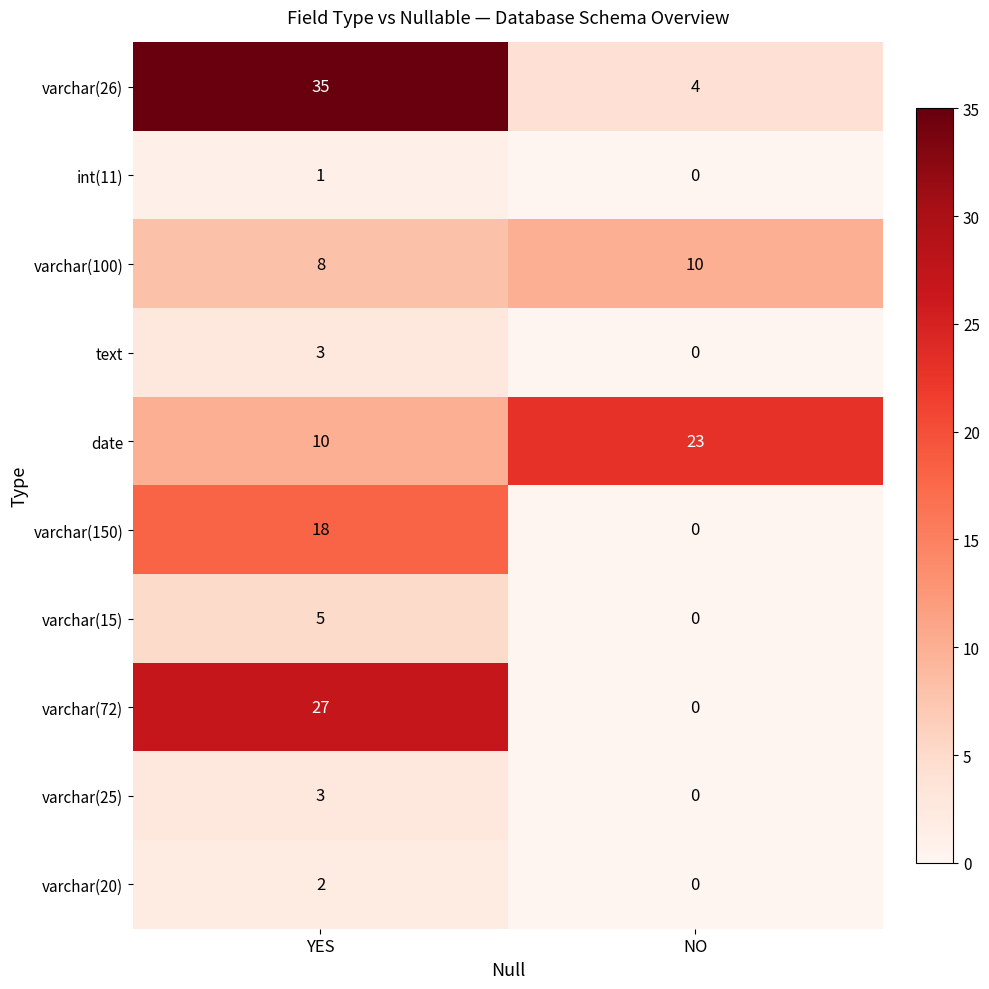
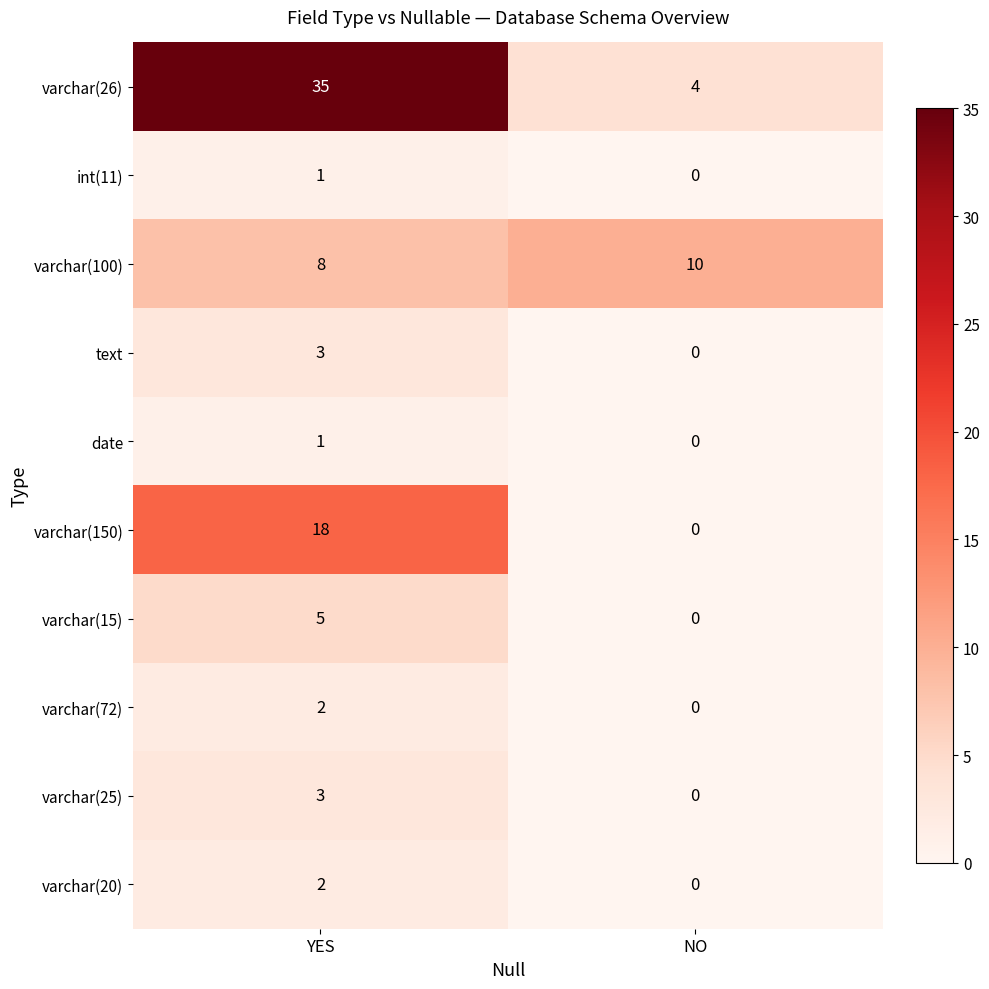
  {
    "varchar(26)": {
      "YES": 35,
      "NO": 4
    },
    "int(11)": {
      "YES": 1,
      "NO": 0
    },
    "varchar(100)": {
      "YES": 8,
      "NO": 10
    },
    "text": {
      "YES": 3,
      "NO": 0
    },
    "date": {
-     "YES": 10,
-     "NO": 23
+     "YES": 1,
+     "NO": 0
    },
    "varchar(150)": {
      "YES": 18,
      "NO": 0
    },
    "varchar(15)": {
      "YES": 5,
      "NO": 0
    },
    "varchar(72)": {
-     "YES": 27,
+     "YES": 2,
      "NO": 0
    },
    "varchar(25)": {
      "YES": 3,
      "NO": 0
    },
    "varchar(20)": {
      "YES": 2,
      "NO": 0
    }
  }
